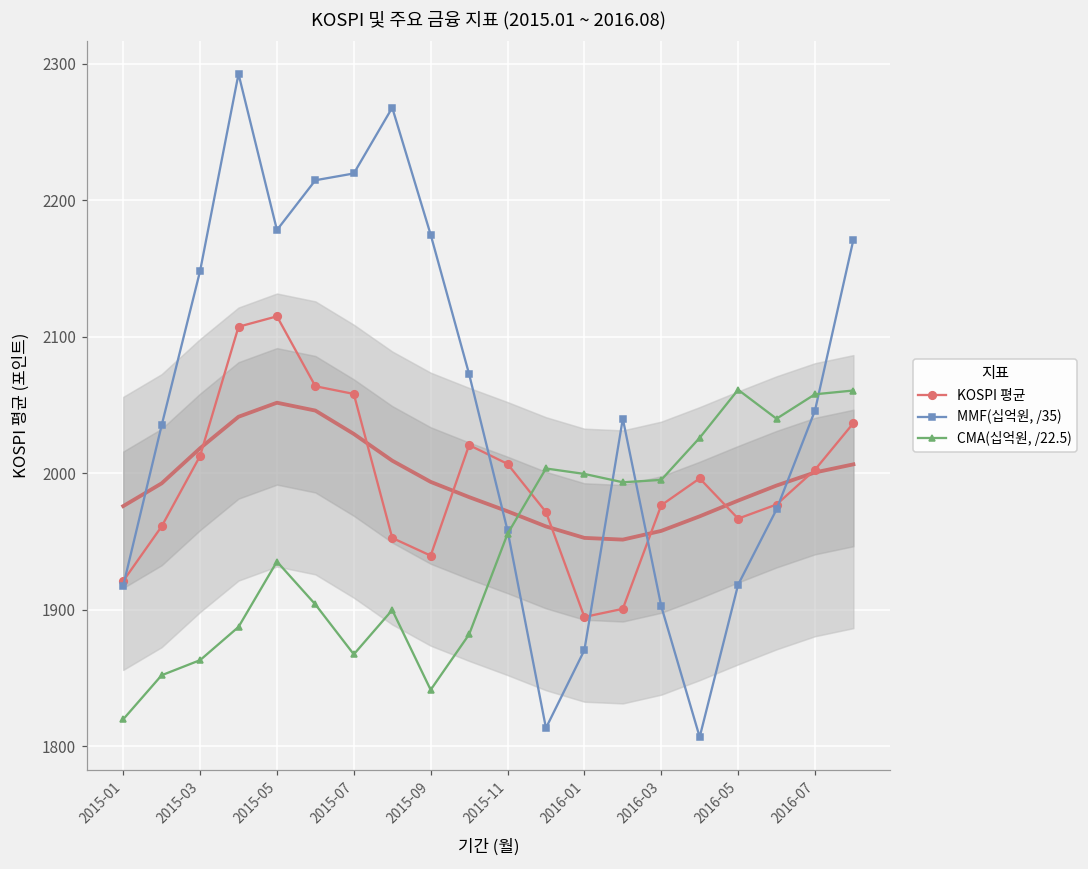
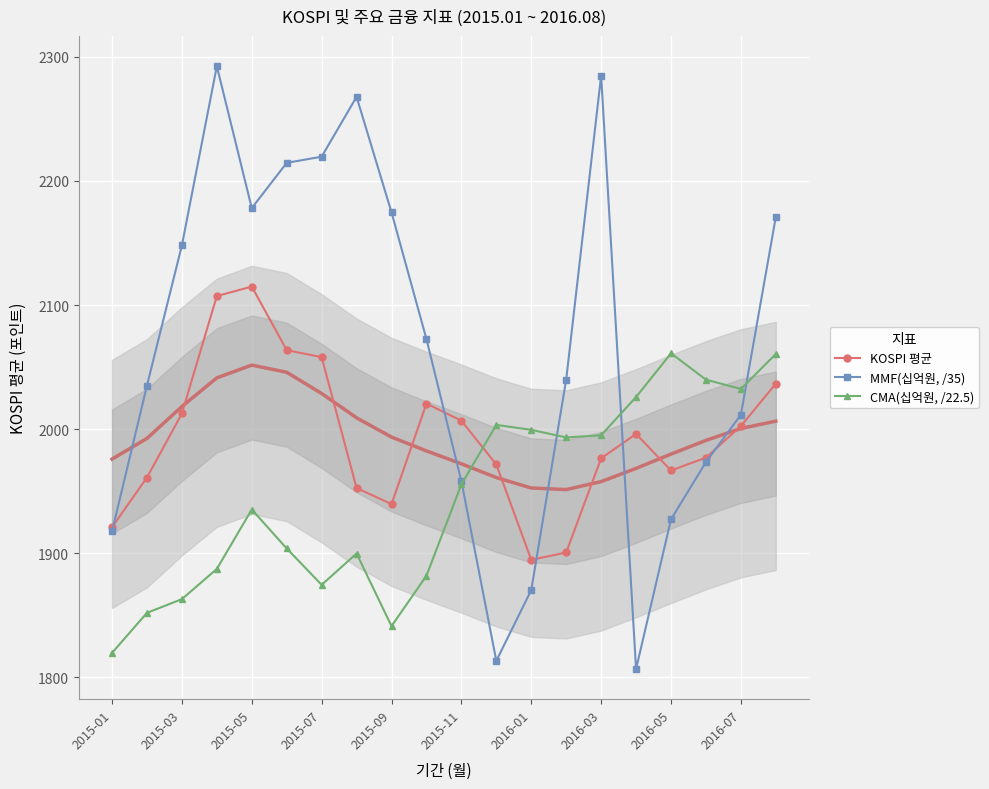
  {
    "MMF(십억원, /35)": {
      "2015-01": 1918,
      "2015-03": 2148,
      "2015-05": 2178,
      "2015-07": 2220,
      "2015-09": 2175,
      "2015-11": 1958,
      "2016-01": 1870,
-     "2016-03": 1903,
-     "2016-05": 1918,
-     "2016-07": 2046
+     "2016-03": 2285,
+     "2016-05": 1927,
+     "2016-07": 2012
    },
    "CMA(십억원, /22.5)": {
      "2015-01": 1820,
      "2015-03": 1863,
      "2015-05": 1935,
-     "2015-07": 1867,
+     "2015-07": 1875,
      "2015-09": 1841,
      "2015-11": 1956,
      "2016-01": 1999,
      "2016-03": 1995,
-     "2016-07": 2058
+     "2016-07": 2032
    }
  }
